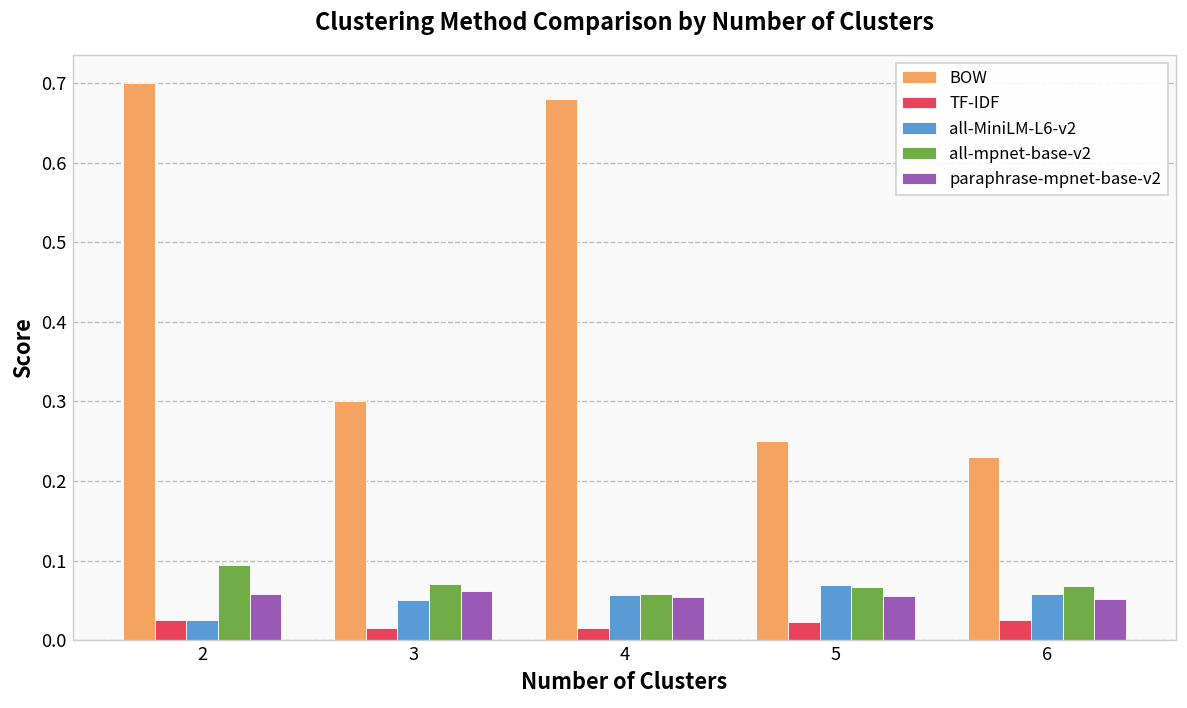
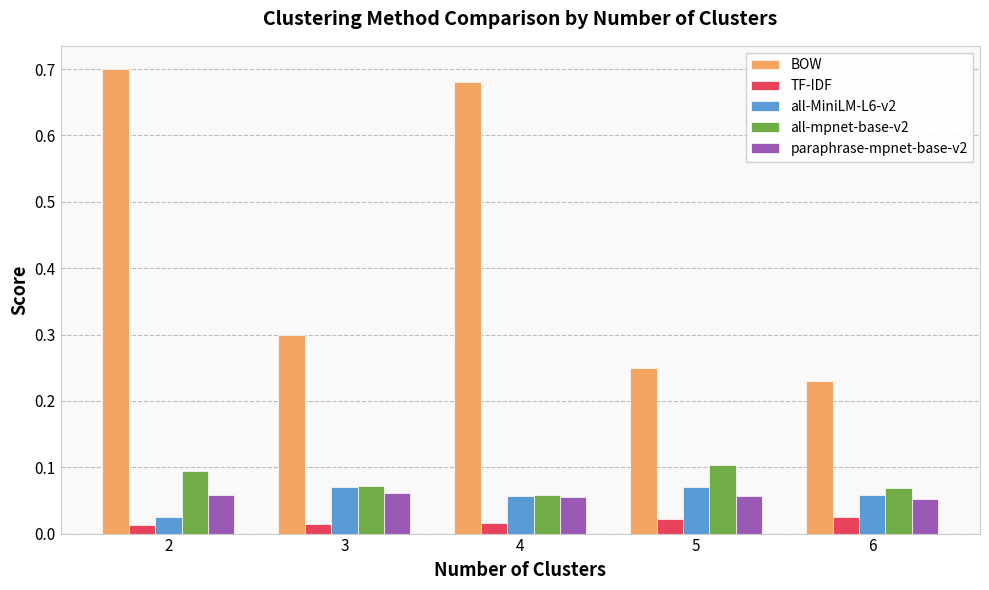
  {
    "BOW": {
      "2": 0.70,
      "3": 0.30,
      "4": 0.68,
      "5": 0.25,
      "6": 0.23
    },
    "TF-IDF": {
-     "2": 0.03,
+     "2": 0.01,
      "3": 0.02,
      "4": 0.02,
      "5": 0.02,
      "6": 0.03
    },
    "all-MiniLM-L6-v2": {
      "2": 0.03,
-     "3": 0.05,
+     "3": 0.07,
      "4": 0.06,
      "5": 0.07,
      "6": 0.06
    },
    "all-mpnet-base-v2": {
      "2": 0.09,
      "3": 0.07,
      "4": 0.06,
-     "5": 0.07,
+     "5": 0.10,
      "6": 0.07
    },
    "paraphrase-mpnet-base-v2": {
      "2": 0.06,
      "3": 0.06,
      "4": 0.06,
      "5": 0.06,
      "6": 0.05
    }
  }
